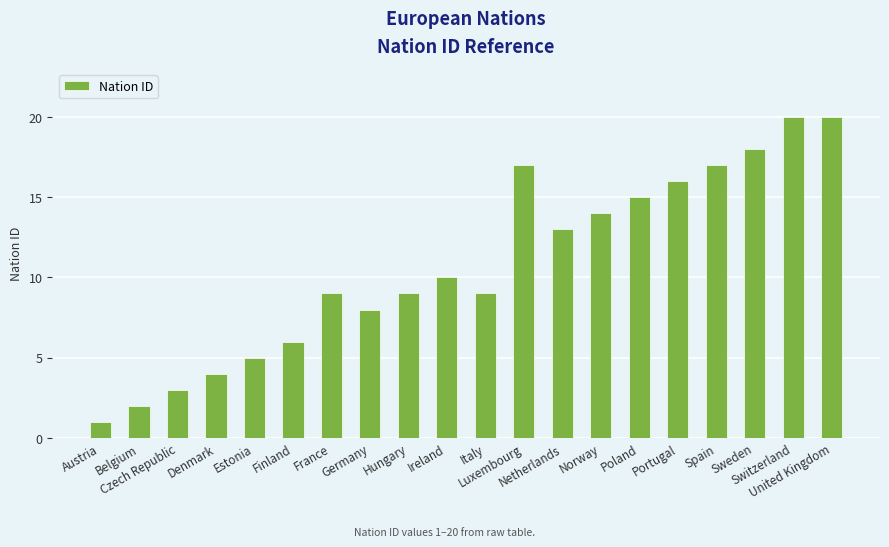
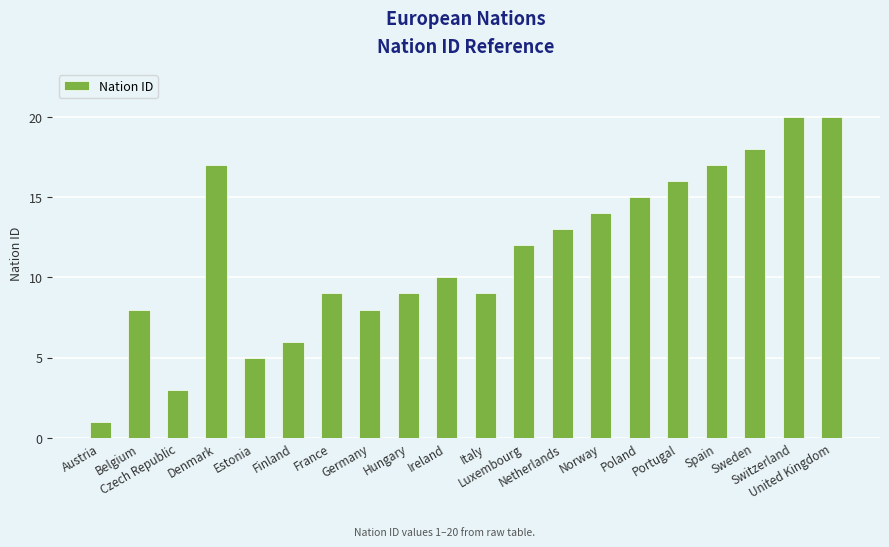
  {
    "Austria": 1,
-   "Belgium": 2,
+   "Belgium": 8,
    "Czech Republic": 3,
-   "Denmark": 4,
+   "Denmark": 17,
    "Estonia": 5,
    "Finland": 6,
    "France": 9,
    "Germany": 8,
    "Hungary": 9,
    "Ireland": 10,
    "Italy": 9,
-   "Luxembourg": 17,
+   "Luxembourg": 12,
    "Netherlands": 13,
    "Norway": 14,
    "Poland": 15,
    "Portugal": 16,
    "Spain": 17,
    "Sweden": 18,
    "Switzerland": 20,
    "United Kingdom": 20
  }
